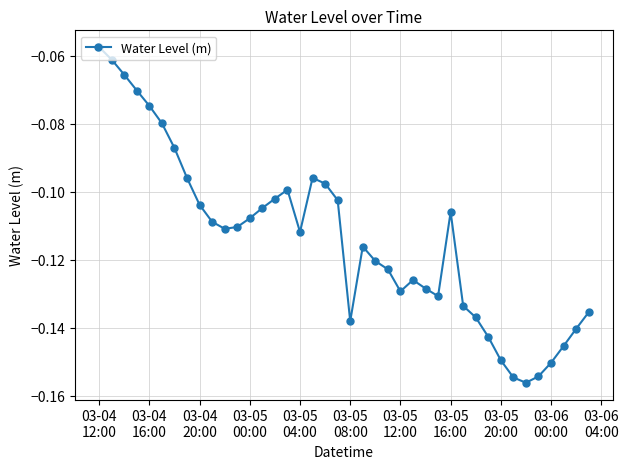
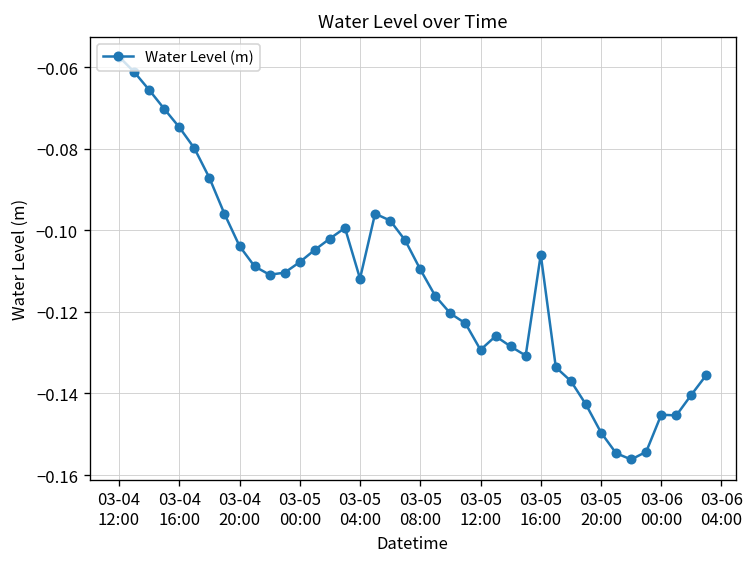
  {
    "03-04 16:00": -0.075,
    "03-04 20:00": -0.104,
    "03-05 00:00": -0.108,
    "03-05 04:00": -0.112,
-   "03-05 08:00": -0.138,
+   "03-05 08:00": -0.110,
    "03-05 12:00": -0.129,
    "03-05 16:00": -0.106,
    "03-05 20:00": -0.150,
-   "03-06 00:00": -0.150
+   "03-06 00:00": -0.145
  }
